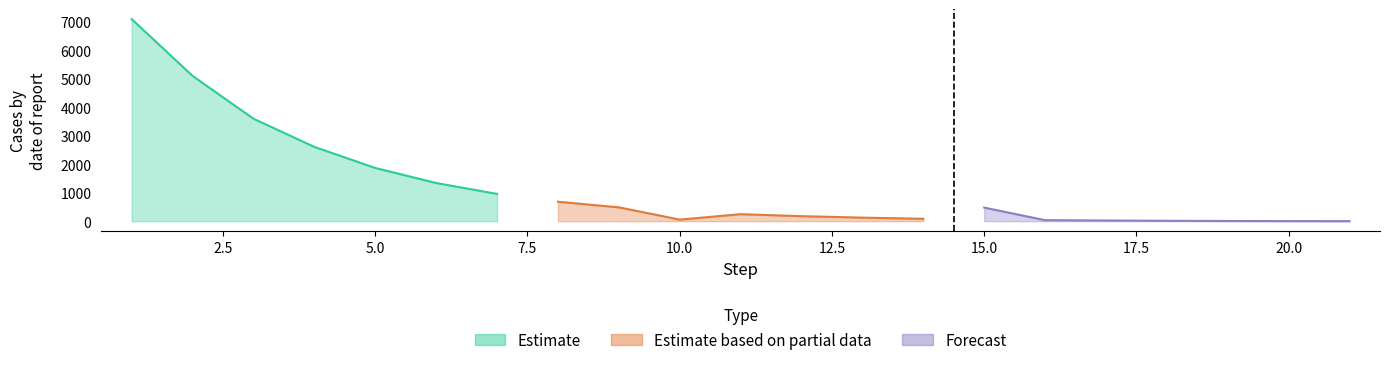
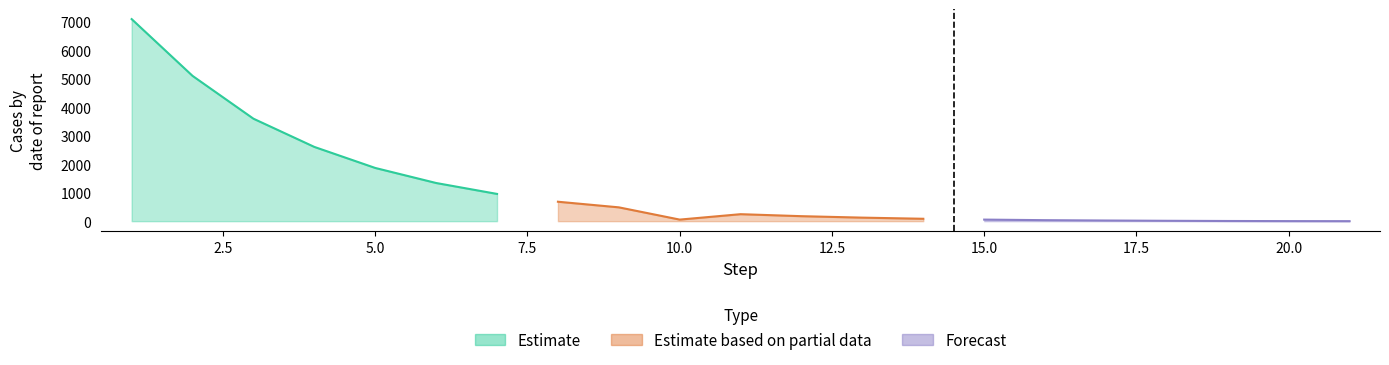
  {
    "Estimate": {
      "5.0": 1900
    },
    "Estimate based on partial data": {
      "10.0": 100
    },
    "Forecast": {
-     "15.0": 500,
+     "15.0": 100,
      "20.0": 0
    }
  }
